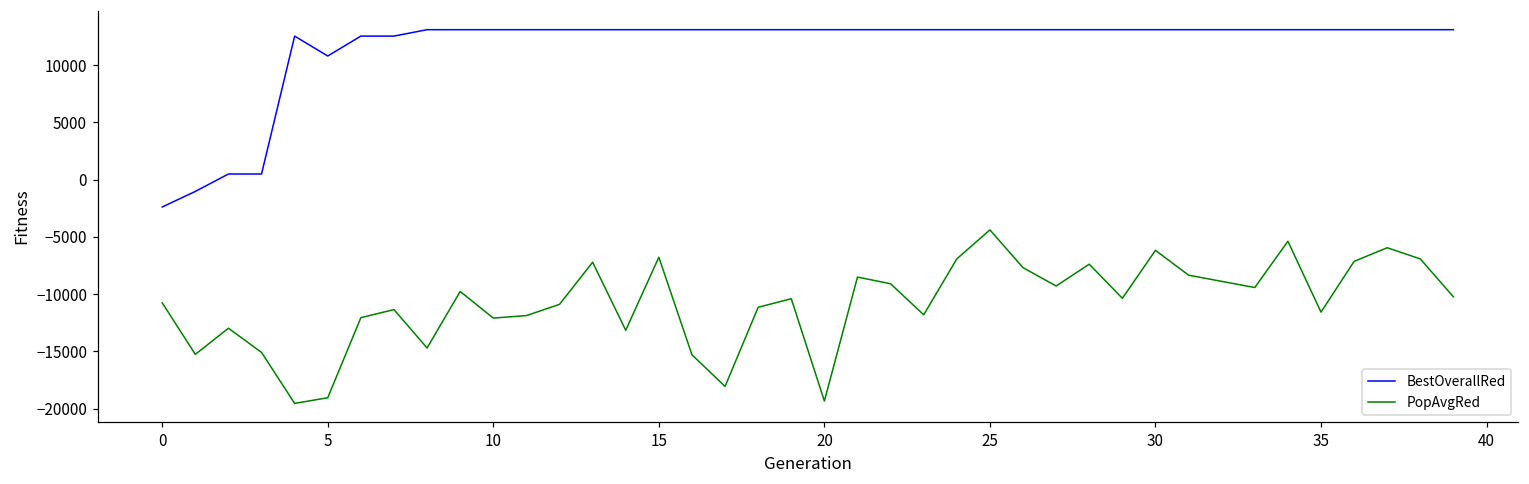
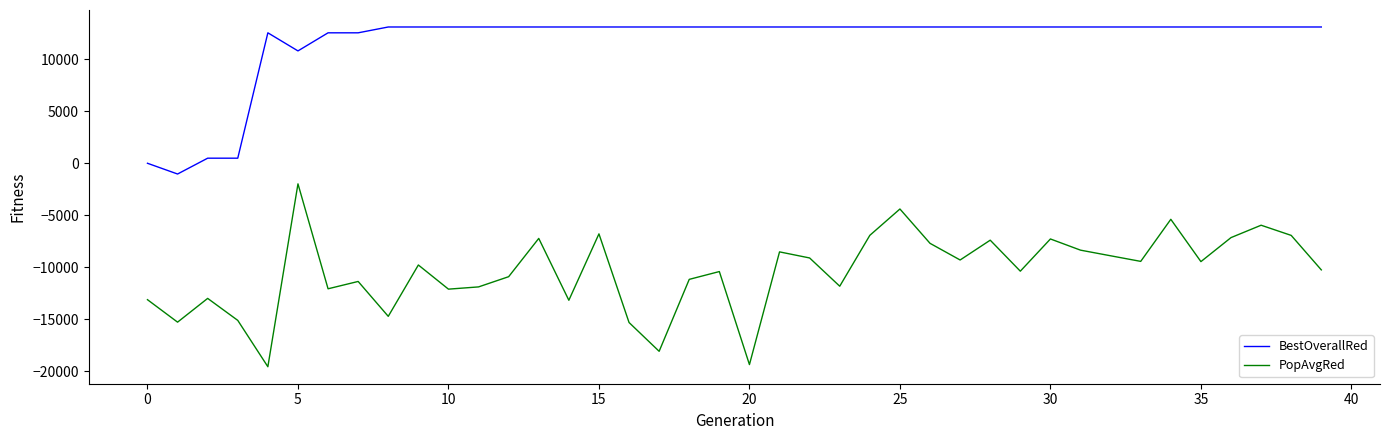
  {
    "BestOverallRed": {
-     "0": -2400,
+     "0": 0,
      "5": 10800,
      "10": 13100,
      "15": 13100,
      "20": 13100,
      "25": 13100,
      "30": 13100,
      "35": 13100
    },
    "PopAvgRed": {
-     "0": -10800,
-     "5": -19000,
+     "0": -13100,
+     "5": -2000,
      "10": -12100,
      "15": -6800,
      "20": -19300,
      "25": -4400,
-     "30": -6200,
-     "35": -11600
+     "30": -7300,
+     "35": -9400
    }
  }
